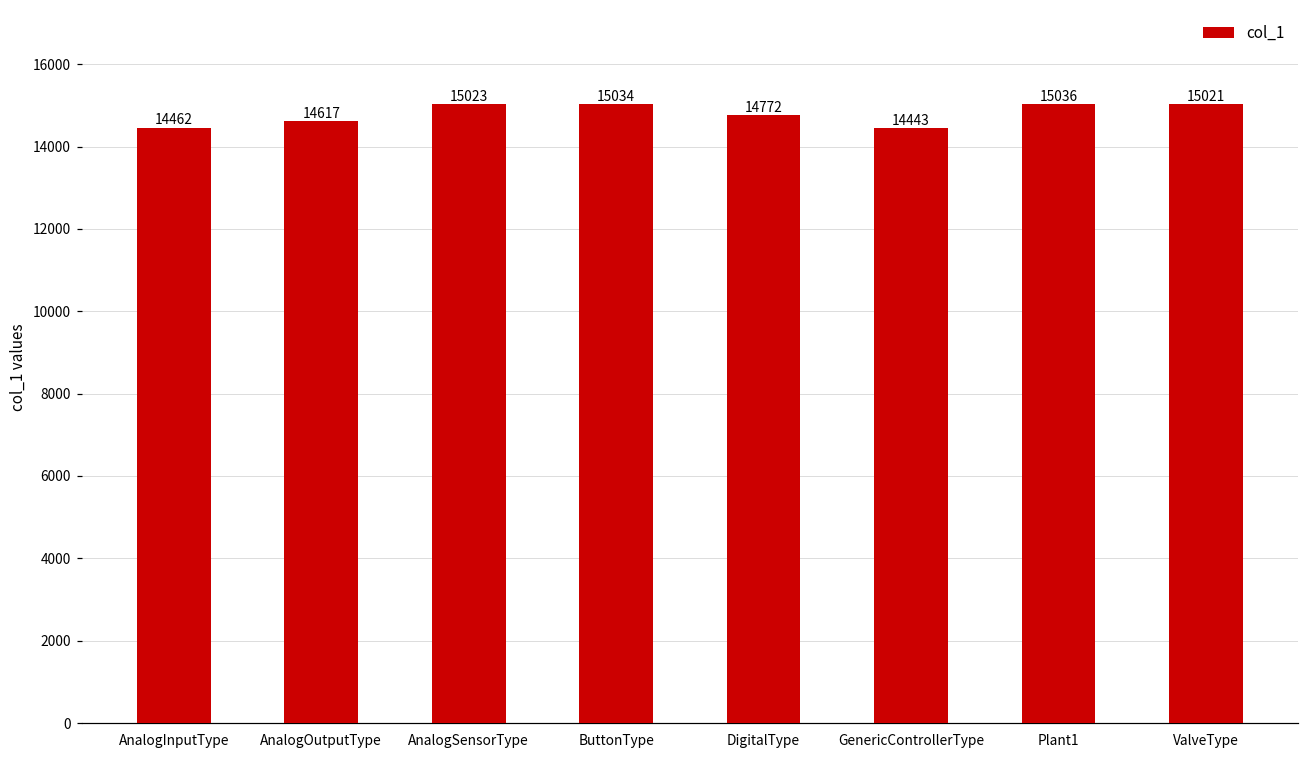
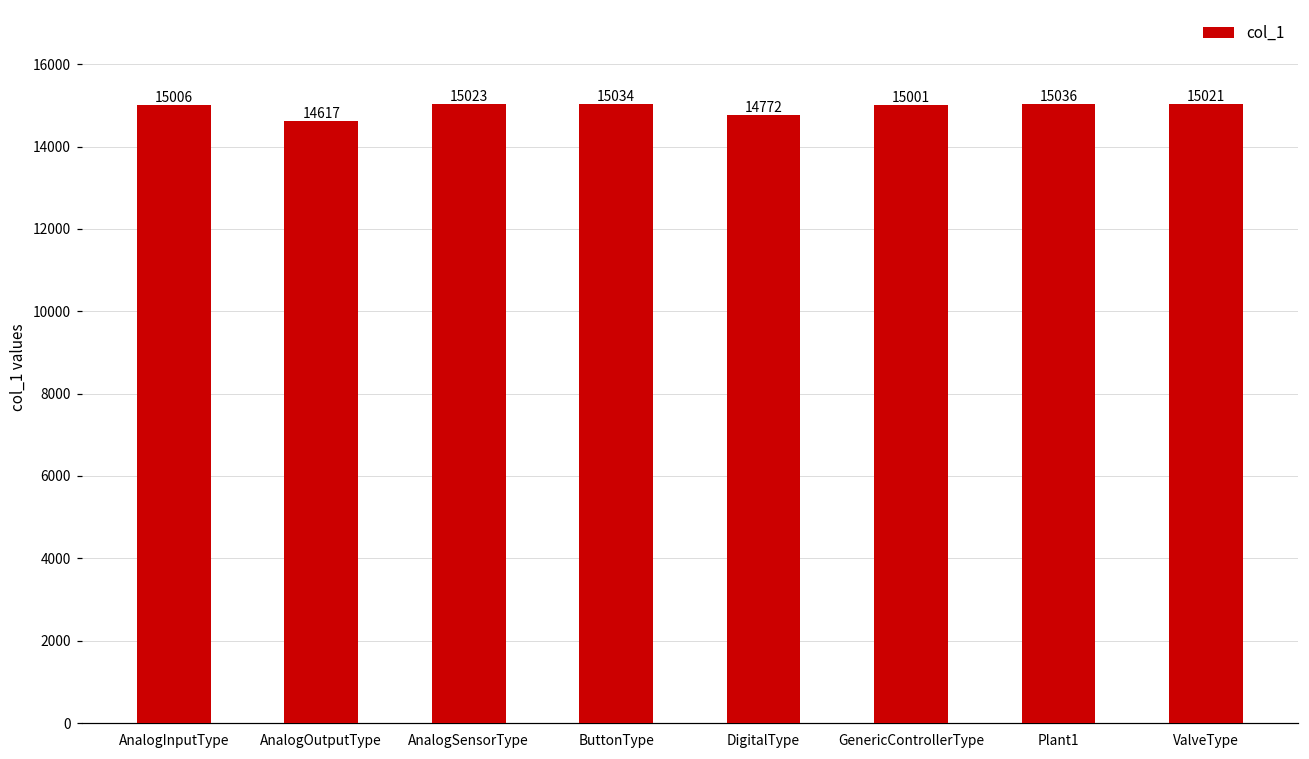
  {
-   "AnalogInputType": 14462,
+   "AnalogInputType": 15006,
    "AnalogOutputType": 14617,
    "AnalogSensorType": 15023,
    "ButtonType": 15034,
    "DigitalType": 14772,
-   "GenericControllerType": 14443,
+   "GenericControllerType": 15001,
    "Plant1": 15036,
    "ValveType": 15021
  }
